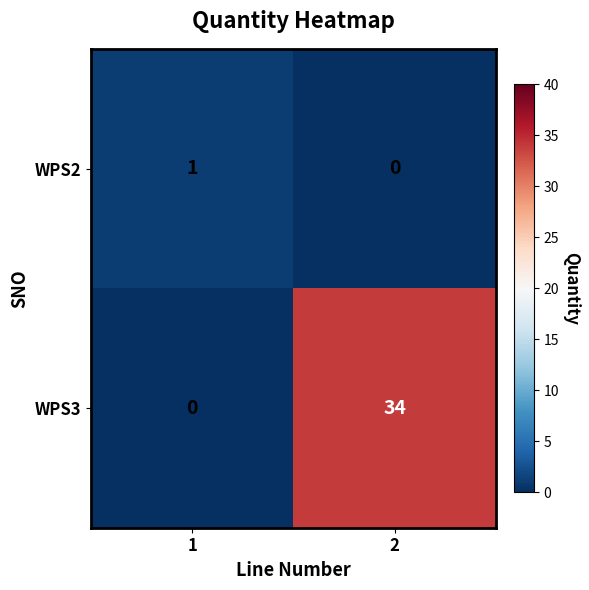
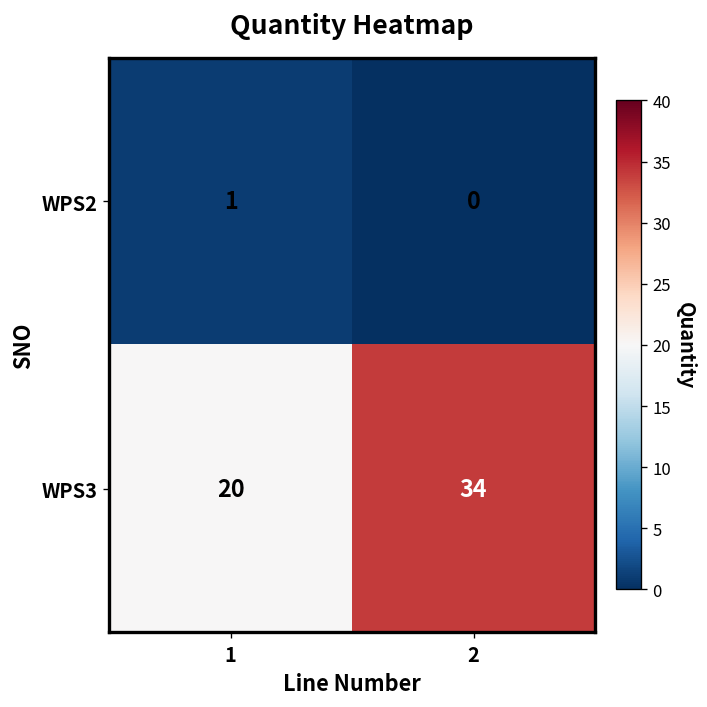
  {
    "WPS2": {
      "1": 1,
      "2": 0
    },
    "WPS3": {
-     "1": 0,
+     "1": 20,
      "2": 34
    }
  }
